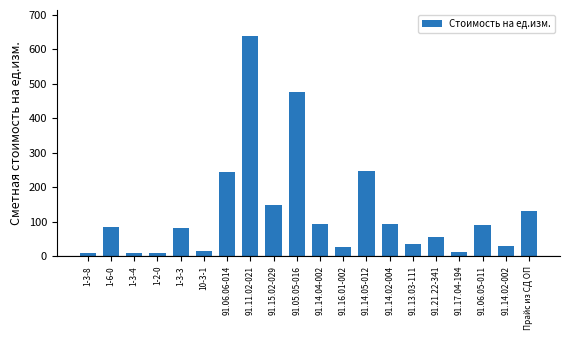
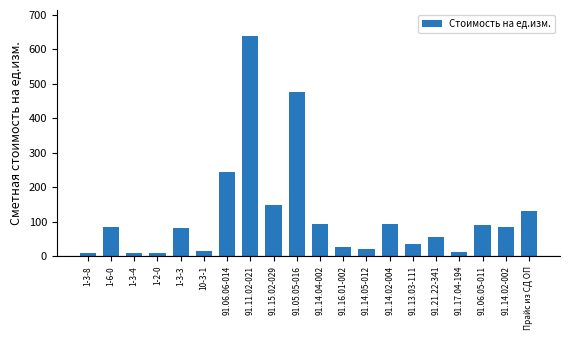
  {
    "1-3-8": 10,
    "1-6-0": 80,
    "1-3-4": 10,
    "1-2-0": 10,
    "1-3-3": 80,
    "10-3-1": 20,
    "91.06.06-014": 240,
    "91.11.02-021": 640,
    "91.15.02-029": 150,
    "91.05.05-016": 480,
    "91.14.04-002": 90,
    "91.16.01-002": 30,
-   "91.14.05-012": 250,
+   "91.14.05-012": 20,
    "91.14.02-004": 90,
    "91.13.03-111": 40,
    "91.21.22-341": 60,
    "91.17.04-194": 10,
    "91.06.05-011": 90,
-   "91.14.02-002": 30,
+   "91.14.02-002": 90,
    "Прайс из СД ОП": 130
  }
